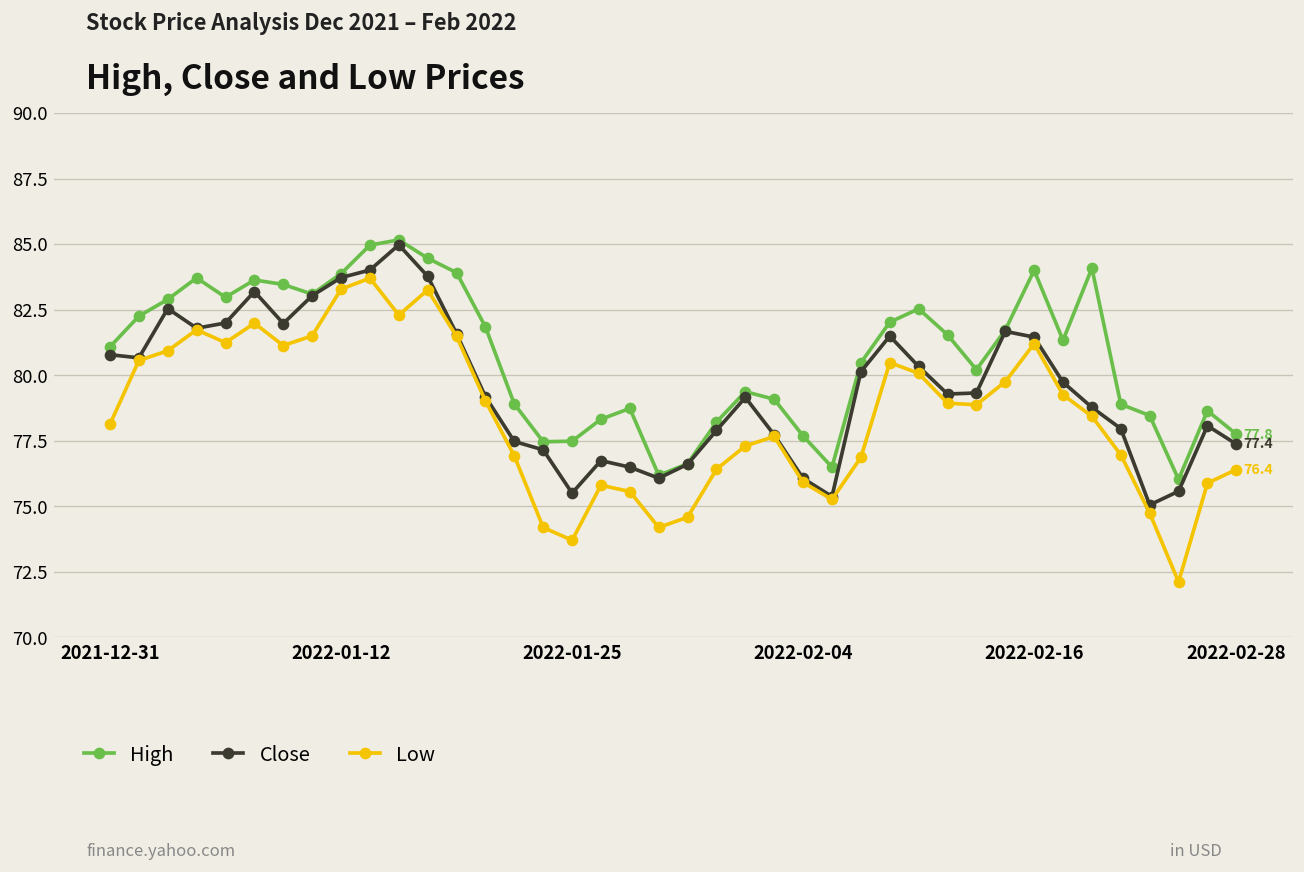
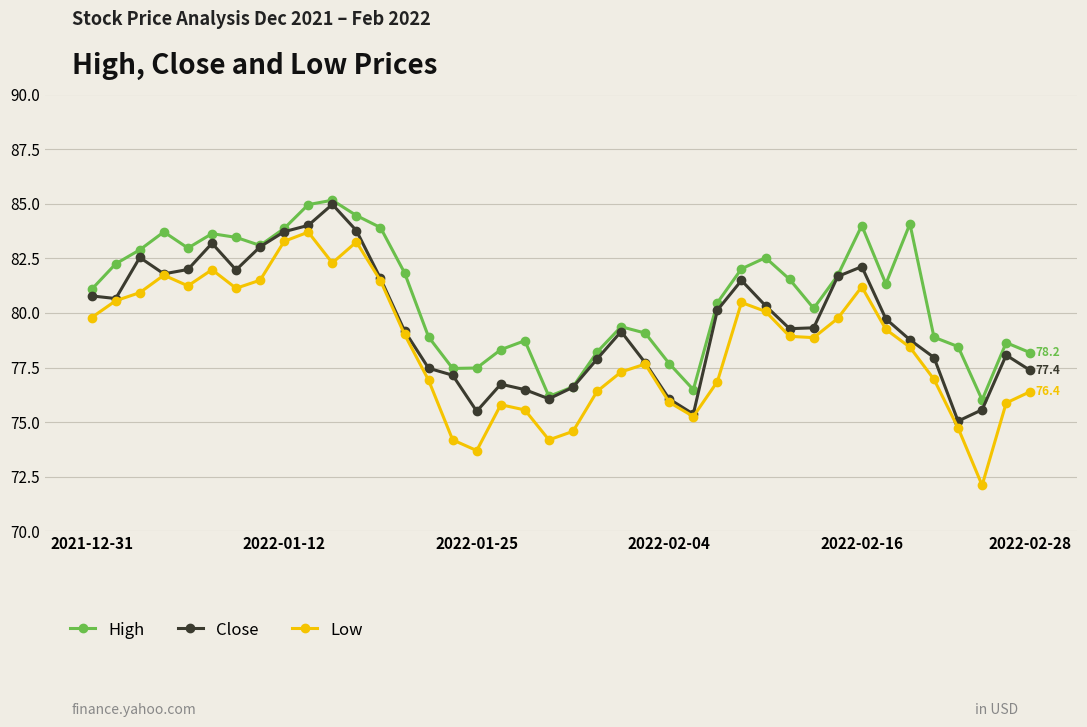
  {
    "High": {
-     "2022-02-28": 77.8
+     "2022-02-28": 78.2
    },
    "Close": {
      "2021-12-31": 80.8,
      "2022-01-12": 83.7,
      "2022-01-25": 75.5,
      "2022-02-04": 76.1,
-     "2022-02-16": 81.5
+     "2022-02-16": 82.1
    },
    "Low": {
-     "2021-12-31": 78.1,
+     "2021-12-31": 79.8,
      "2022-01-12": 83.3,
      "2022-01-25": 73.7,
      "2022-02-04": 75.9,
      "2022-02-16": 81.2
    }
  }
